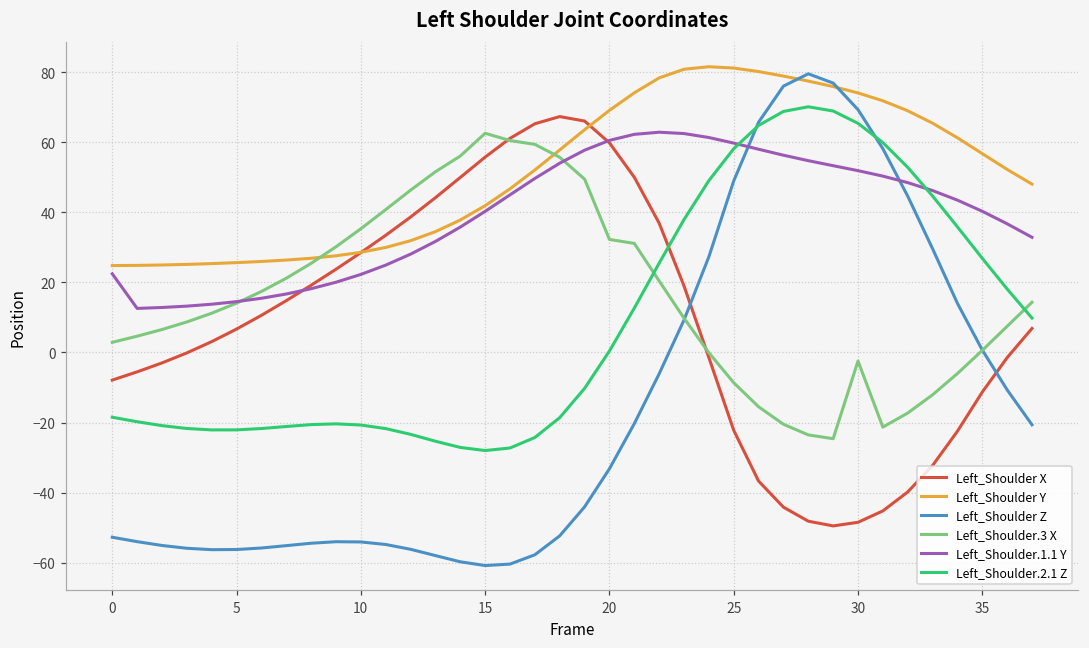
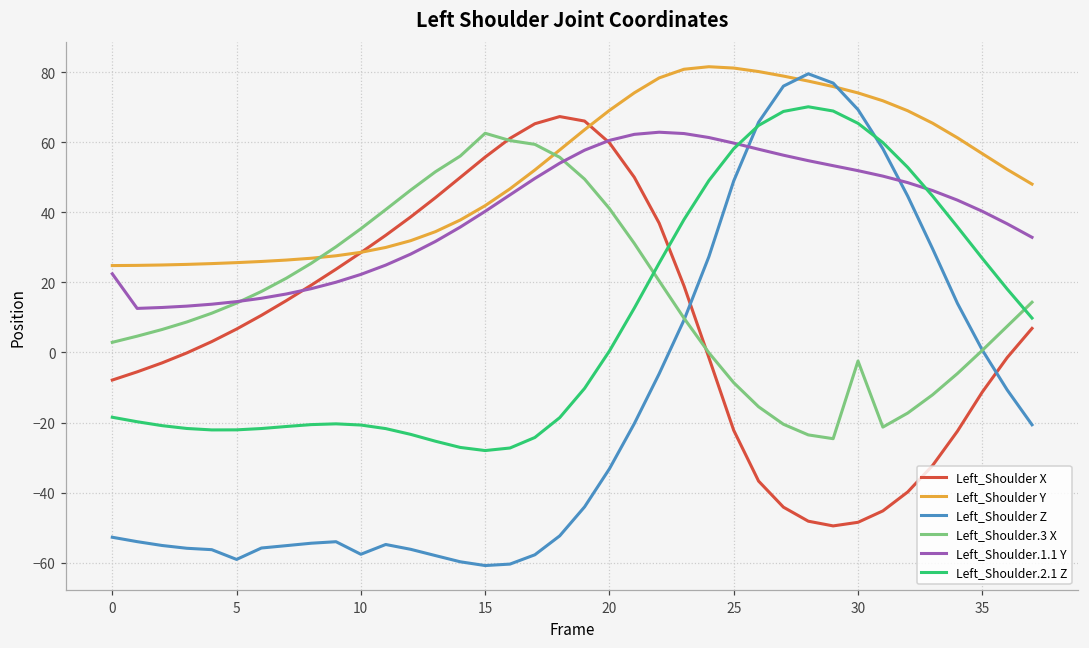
  {
    "Left_Shoulder X": {
      "0": -8,
      "5": 7,
      "15": 56,
      "25": -22,
      "30": -48,
      "35": -11
    },
    "Left_Shoulder Y": {
      "0": 25,
      "5": 26,
      "15": 42,
      "20": 69,
      "25": 81,
      "30": 74,
      "35": 57
    },
    "Left_Shoulder Z": {
      "0": -53,
-     "5": -56,
-     "10": -54,
+     "5": -59,
+     "10": -58,
      "15": -61,
      "20": -33,
      "25": 49,
      "30": 69
    },
    "Left_Shoulder.3 X": {
      "0": 3,
      "10": 35,
      "15": 63,
-     "20": 32,
+     "20": 41,
      "25": -9,
      "30": -2
    },
    "Left_Shoulder.1.1 Y": {
      "0": 22,
      "10": 22,
      "15": 40,
      "25": 60,
      "30": 52,
      "35": 40
    },
    "Left_Shoulder.2.1 Z": {
      "0": -18,
      "5": -22,
      "10": -21,
      "15": -28,
      "20": 0,
      "25": 58,
      "30": 65,
      "35": 27
    }
  }
